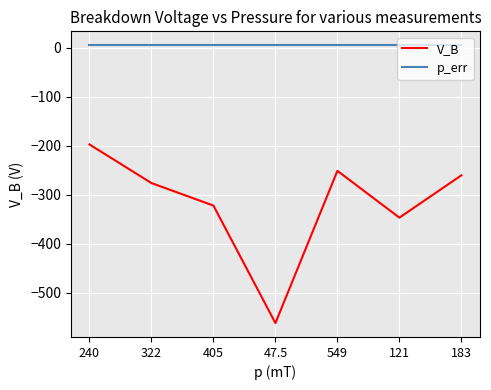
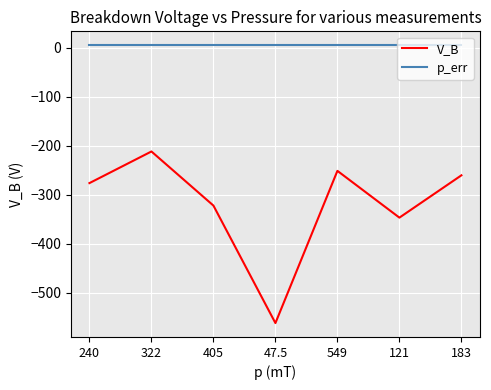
  {
    "V_B": {
-     "240": -200,
-     "322": -280,
+     "240": -280,
+     "322": -210,
      "405": -320,
      "47.5": -560,
      "549": -250,
      "121": -350,
      "183": -260
    },
    "p_err": {
      "240": 10,
      "322": 10,
      "405": 10,
      "47.5": 10,
      "549": 10
    }
  }
